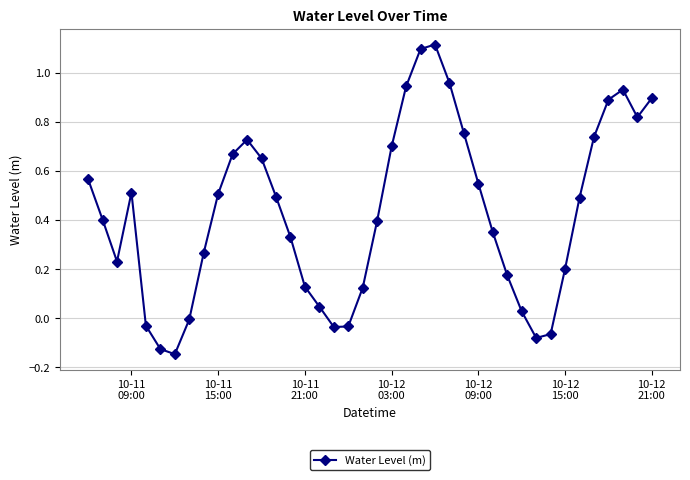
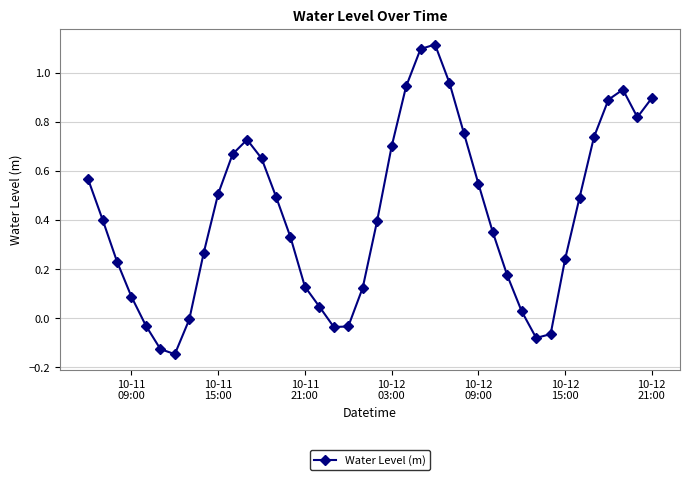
  {
-   "10-11 09:00": 0.51,
+   "10-11 09:00": 0.09,
    "10-11 15:00": 0.51,
    "10-11 21:00": 0.13,
    "10-12 03:00": 0.70,
    "10-12 09:00": 0.55,
-   "10-12 15:00": 0.20,
+   "10-12 15:00": 0.24,
    "10-12 21:00": 0.90
  }
